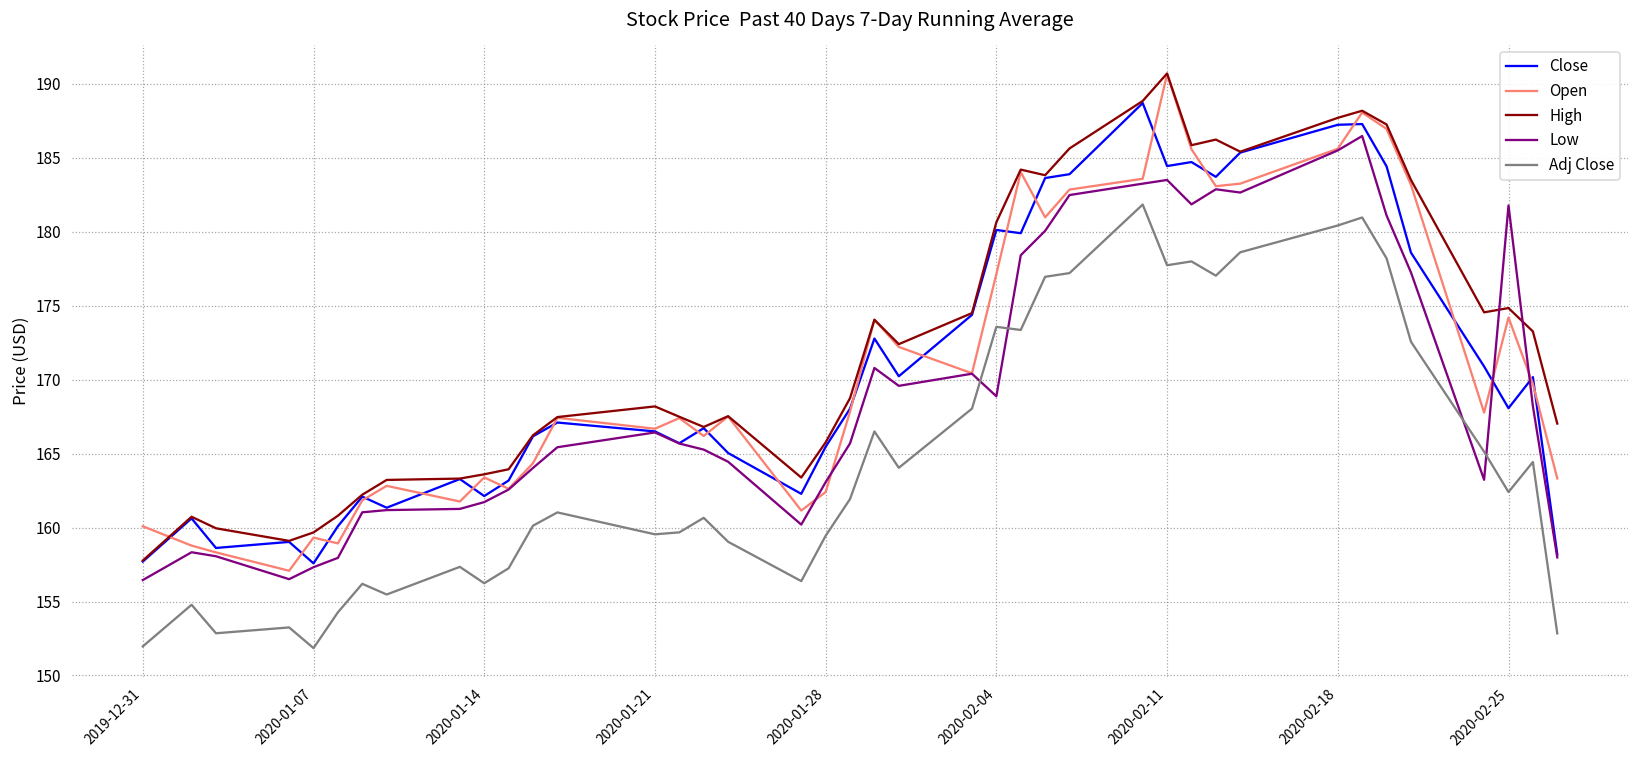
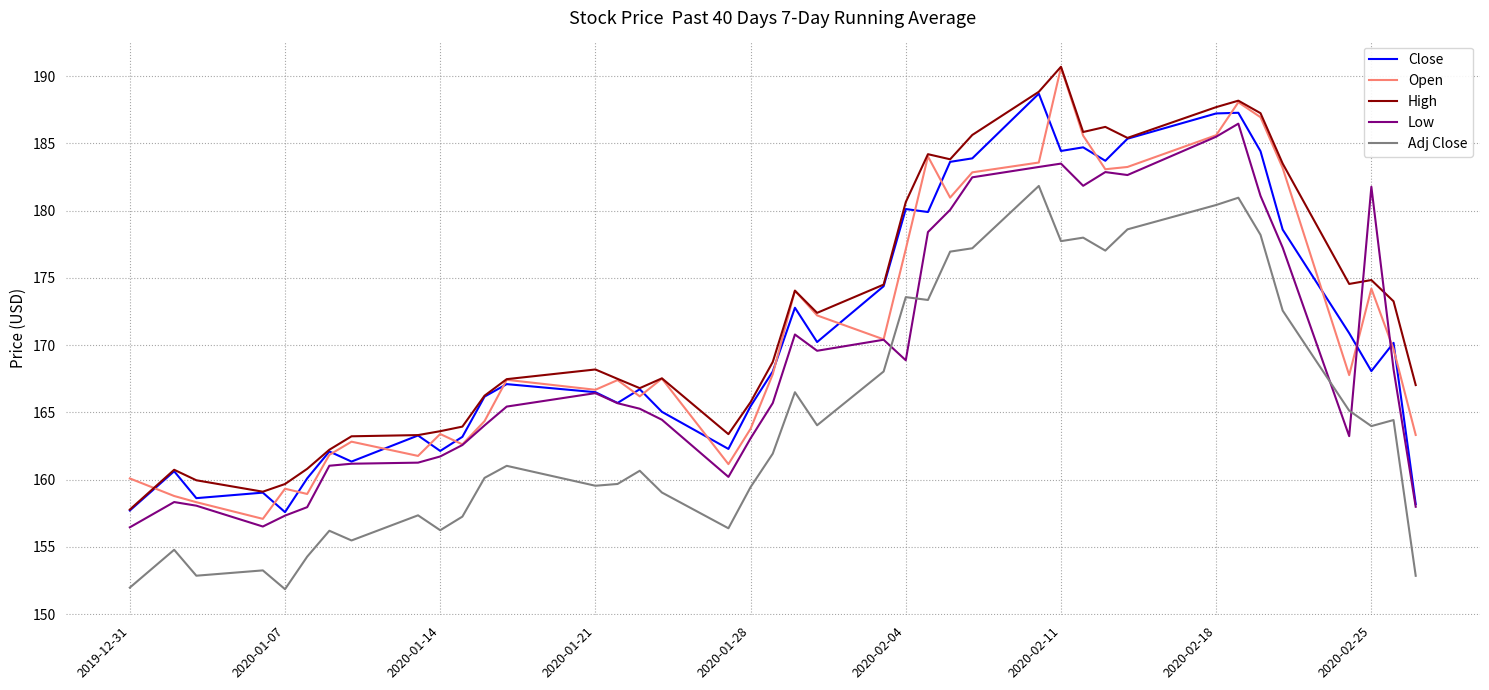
  {
    "Close": {
      "2020-01-07": 157.6,
      "2020-01-14": 162.1,
      "2020-01-28": 165.5,
      "2020-02-04": 180.1,
      "2020-02-11": 184.4,
      "2020-02-18": 187.2,
      "2020-02-25": 168.1
    },
    "Open": {
      "2019-12-31": 160.1,
      "2020-01-07": 159.3,
      "2020-01-14": 163.4,
-     "2020-01-28": 162.4,
+     "2020-01-28": 163.8,
      "2020-02-04": 177.1,
      "2020-02-25": 174.2
    },
    "High": {
      "2020-01-07": 159.7,
      "2020-01-14": 163.6,
      "2020-01-21": 168.2,
      "2020-01-28": 165.8,
      "2020-02-04": 180.6,
      "2020-02-18": 187.7,
      "2020-02-25": 174.8
    },
    "Low": {
      "2019-12-31": 156.4,
      "2020-01-07": 157.3,
      "2020-01-14": 161.7,
      "2020-01-28": 163.1,
      "2020-02-04": 168.9,
      "2020-02-11": 183.5,
      "2020-02-25": 181.8
    },
    "Adj Close": {
      "2019-12-31": 152.0,
      "2020-01-07": 151.9,
      "2020-01-14": 156.2,
      "2020-01-21": 159.5,
      "2020-01-28": 159.4,
      "2020-02-04": 173.6,
      "2020-02-11": 177.7,
      "2020-02-18": 180.4,
-     "2020-02-25": 162.4
+     "2020-02-25": 164.0
    }
  }
